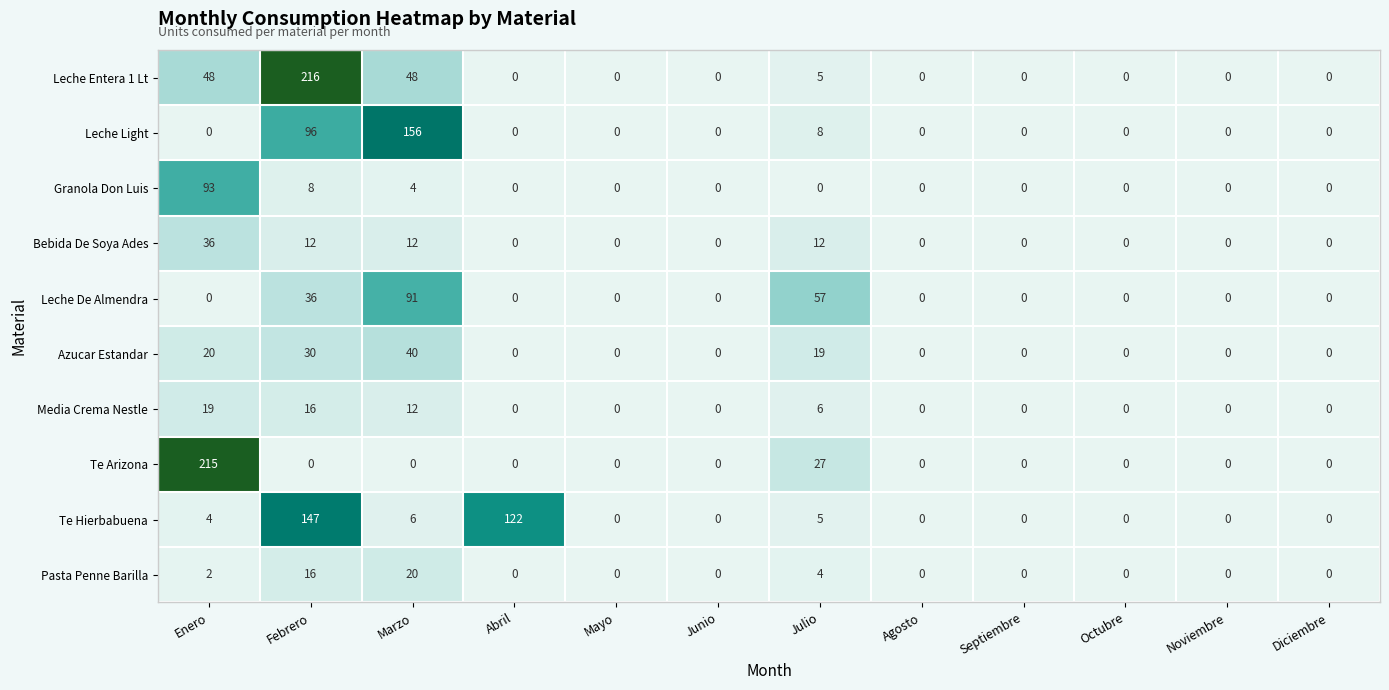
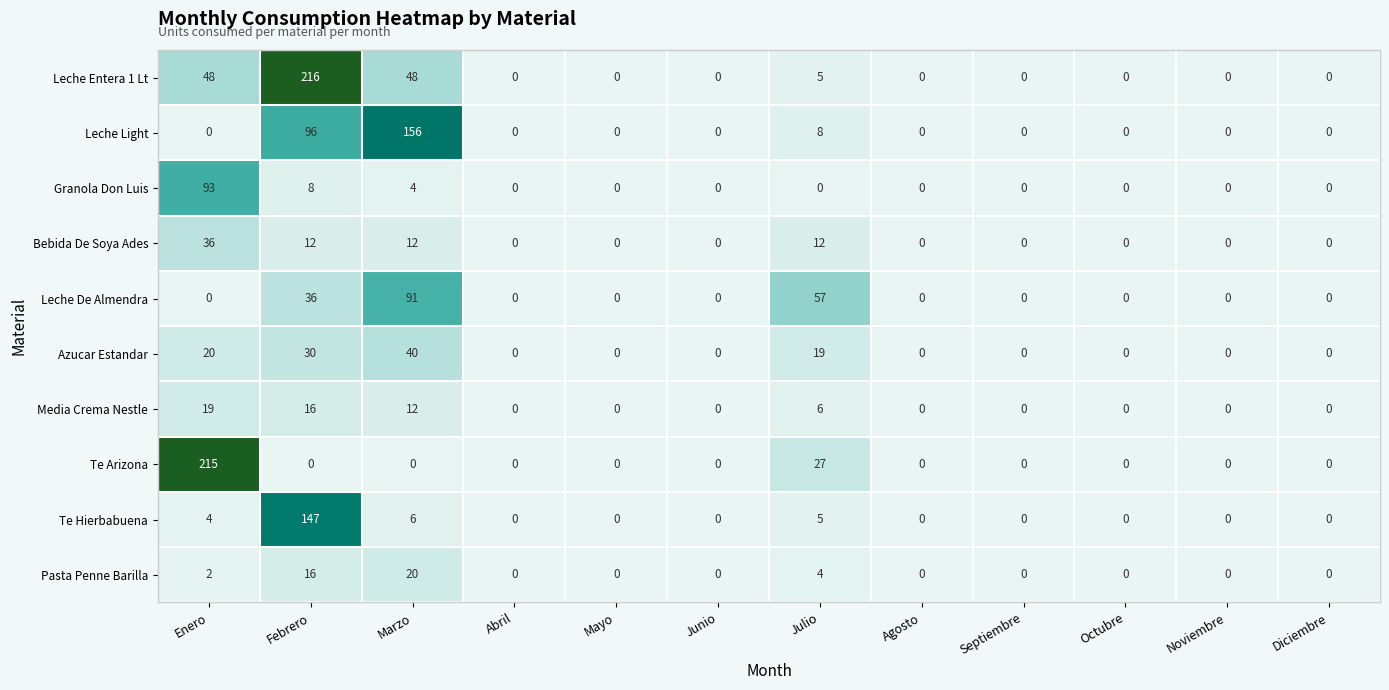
  {
    "Leche Entera 1 Lt": {
      "Enero": 48,
      "Febrero": 216,
      "Marzo": 48,
      "Abril": 0,
      "Mayo": 0,
      "Junio": 0,
      "Julio": 5,
      "Agosto": 0,
      "Septiembre": 0,
      "Octubre": 0,
      "Noviembre": 0,
      "Diciembre": 0
    },
    "Leche Light": {
      "Enero": 0,
      "Febrero": 96,
      "Marzo": 156,
      "Abril": 0,
      "Mayo": 0,
      "Junio": 0,
      "Julio": 8,
      "Agosto": 0,
      "Septiembre": 0,
      "Octubre": 0,
      "Noviembre": 0,
      "Diciembre": 0
    },
    "Granola Don Luis": {
      "Enero": 93,
      "Febrero": 8,
      "Marzo": 4,
      "Abril": 0,
      "Mayo": 0,
      "Junio": 0,
      "Julio": 0,
      "Agosto": 0,
      "Septiembre": 0,
      "Octubre": 0,
      "Noviembre": 0,
      "Diciembre": 0
    },
    "Bebida De Soya Ades": {
      "Enero": 36,
      "Febrero": 12,
      "Marzo": 12,
      "Abril": 0,
      "Mayo": 0,
      "Junio": 0,
      "Julio": 12,
      "Agosto": 0,
      "Septiembre": 0,
      "Octubre": 0,
      "Noviembre": 0,
      "Diciembre": 0
    },
    "Leche De Almendra": {
      "Enero": 0,
      "Febrero": 36,
      "Marzo": 91,
      "Abril": 0,
      "Mayo": 0,
      "Junio": 0,
      "Julio": 57,
      "Agosto": 0,
      "Septiembre": 0,
      "Octubre": 0,
      "Noviembre": 0,
      "Diciembre": 0
    },
    "Azucar Estandar": {
      "Enero": 20,
      "Febrero": 30,
      "Marzo": 40,
      "Abril": 0,
      "Mayo": 0,
      "Junio": 0,
      "Julio": 19,
      "Agosto": 0,
      "Septiembre": 0,
      "Octubre": 0,
      "Noviembre": 0,
      "Diciembre": 0
    },
    "Media Crema Nestle": {
      "Enero": 19,
      "Febrero": 16,
      "Marzo": 12,
      "Abril": 0,
      "Mayo": 0,
      "Junio": 0,
      "Julio": 6,
      "Agosto": 0,
      "Septiembre": 0,
      "Octubre": 0,
      "Noviembre": 0,
      "Diciembre": 0
    },
    "Te Arizona": {
      "Enero": 215,
      "Febrero": 0,
      "Marzo": 0,
      "Abril": 0,
      "Mayo": 0,
      "Junio": 0,
      "Julio": 27,
      "Agosto": 0,
      "Septiembre": 0,
      "Octubre": 0,
      "Noviembre": 0,
      "Diciembre": 0
    },
    "Te Hierbabuena": {
      "Enero": 4,
      "Febrero": 147,
      "Marzo": 6,
-     "Abril": 122,
+     "Abril": 0,
      "Mayo": 0,
      "Junio": 0,
      "Julio": 5,
      "Agosto": 0,
      "Septiembre": 0,
      "Octubre": 0,
      "Noviembre": 0,
      "Diciembre": 0
    },
    "Pasta Penne Barilla": {
      "Enero": 2,
      "Febrero": 16,
      "Marzo": 20,
      "Abril": 0,
      "Mayo": 0,
      "Junio": 0,
      "Julio": 4,
      "Agosto": 0,
      "Septiembre": 0,
      "Octubre": 0,
      "Noviembre": 0,
      "Diciembre": 0
    }
  }
